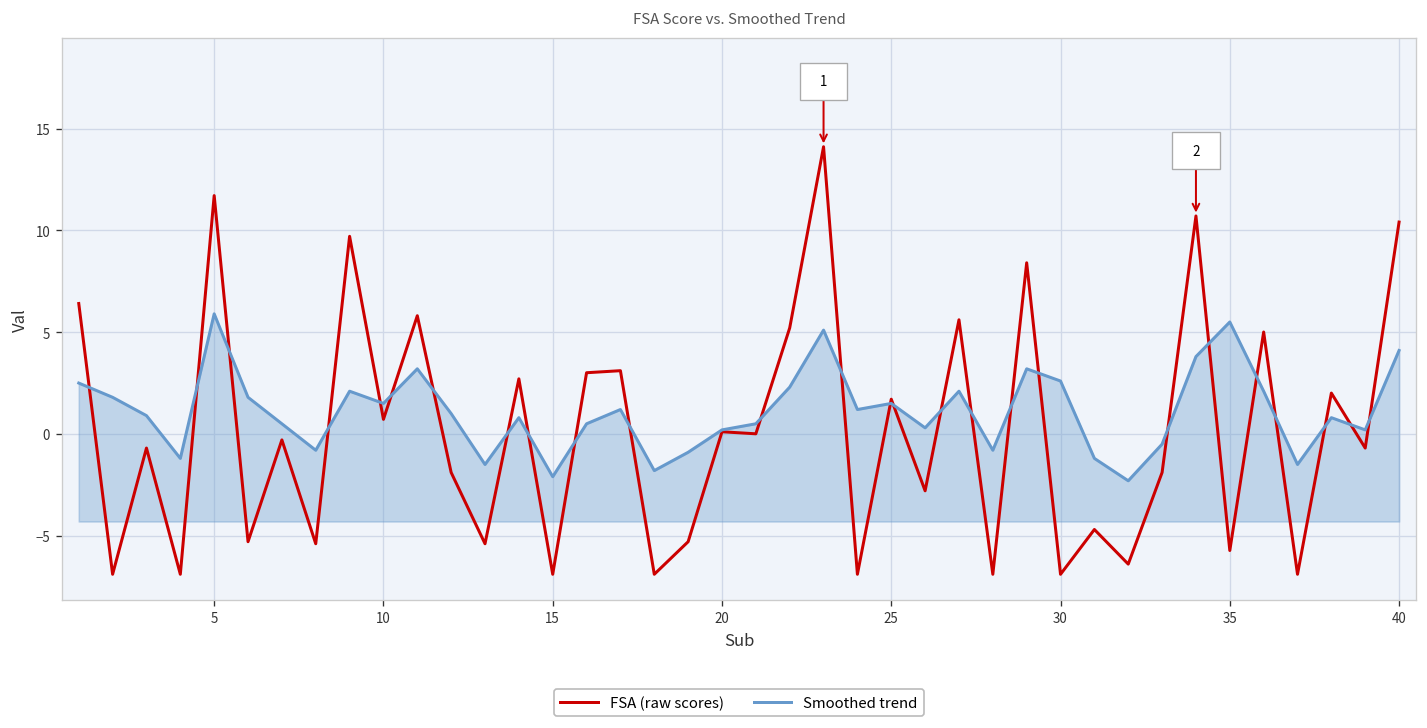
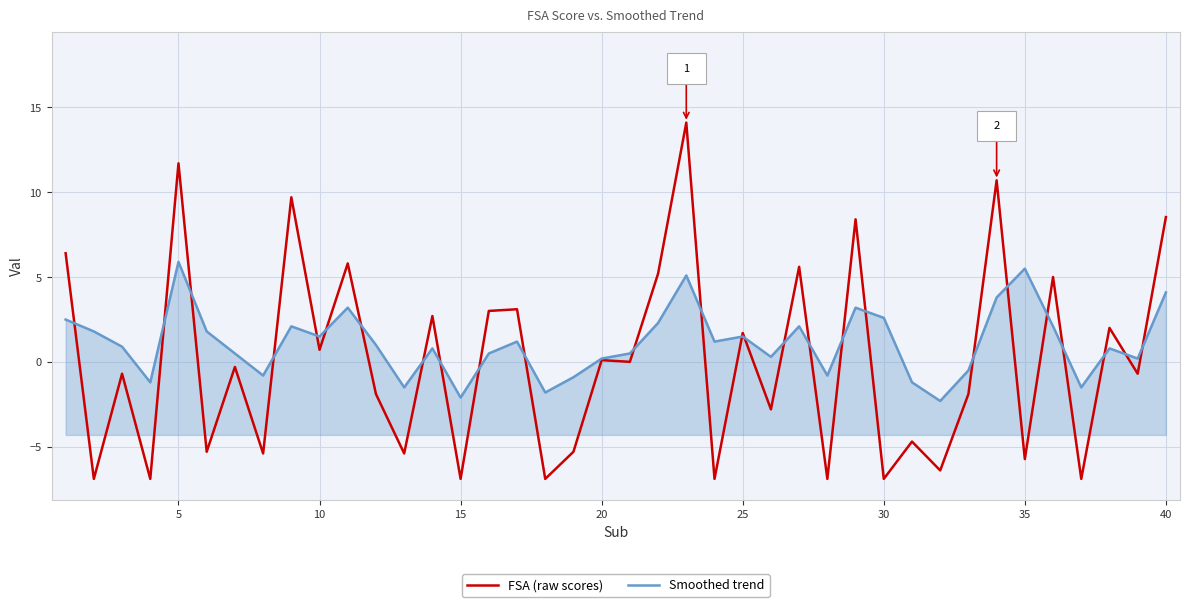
  {
    "FSA (raw scores)": {
      "5": 11.7,
      "10": 0.7,
      "15": -6.9,
      "25": 1.7,
      "30": -6.9,
      "35": -5.7,
-     "40": 10.4
+     "40": 8.5
    },
    "Smoothed trend": {
      "5": 5.9,
      "10": 1.5,
      "15": -2.1,
      "25": 1.5,
      "30": 2.6,
      "35": 5.5,
      "40": 4.1
    }
  }
